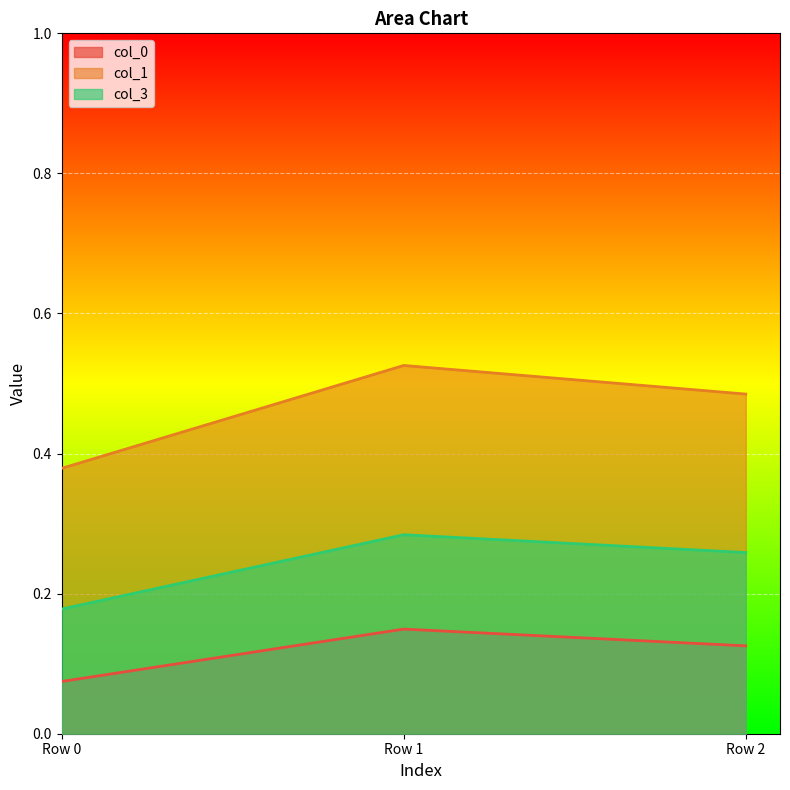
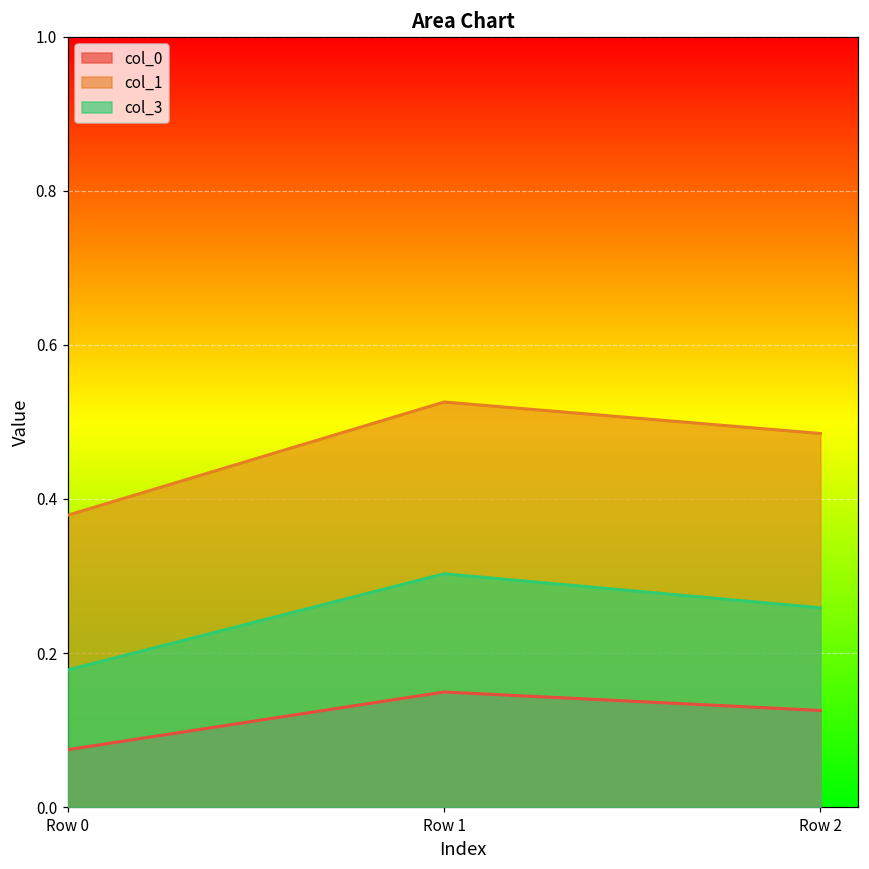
  {
    "col_3": {
      "Row 0": 0.18,
-     "Row 1": 0.28,
+     "Row 1": 0.30,
      "Row 2": 0.26
    }
  }
